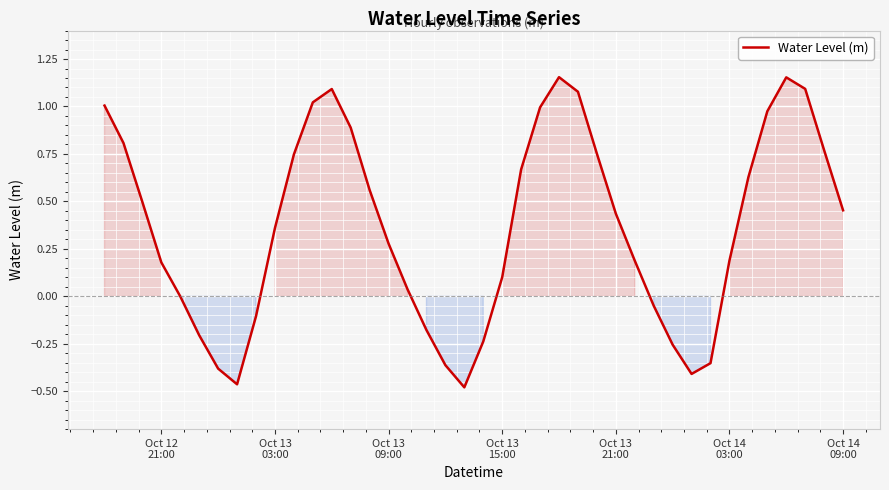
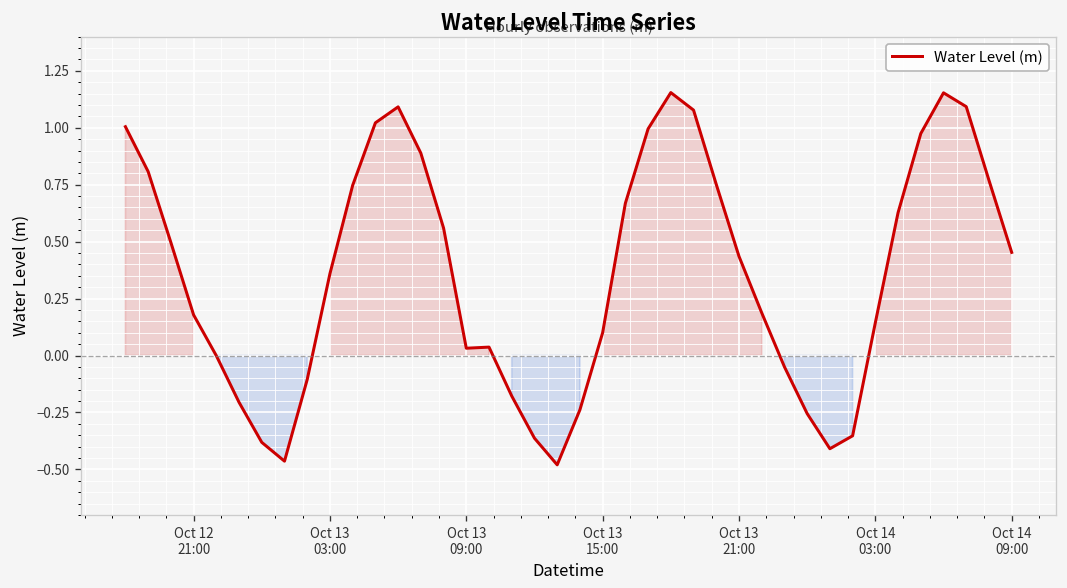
  {
    "Oct 12 21:00": 0.18,
    "Oct 13 03:00": 0.36,
-   "Oct 13 09:00": 0.28,
+   "Oct 13 09:00": 0.03,
    "Oct 13 15:00": 0.10,
    "Oct 13 21:00": 0.44,
-   "Oct 14 03:00": 0.19,
+   "Oct 14 03:00": 0.14,
    "Oct 14 09:00": 0.45
  }
